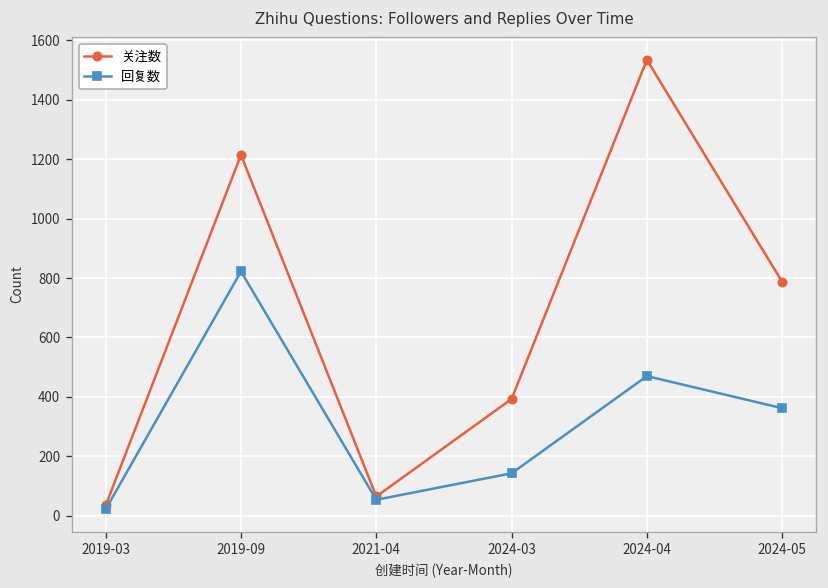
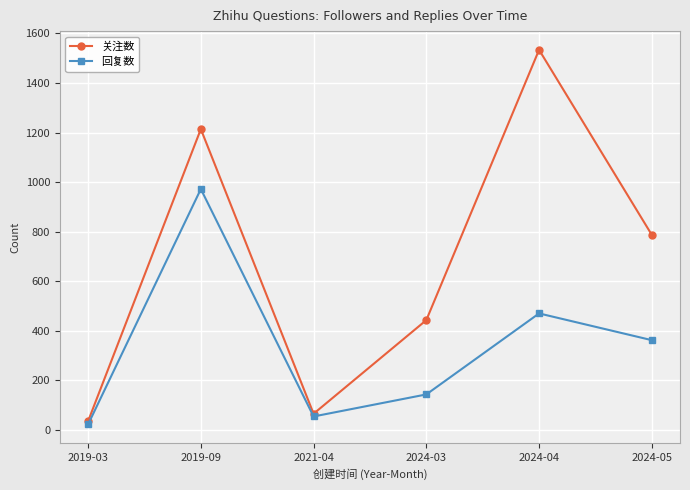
  {
    "关注数": {
      "2019-03": 40,
      "2019-09": 1210,
      "2021-04": 70,
-     "2024-03": 390,
+     "2024-03": 440,
      "2024-04": 1530,
      "2024-05": 790
    },
    "回复数": {
      "2019-03": 20,
-     "2019-09": 820,
+     "2019-09": 970,
      "2021-04": 50,
      "2024-03": 140,
      "2024-04": 470,
      "2024-05": 360
    }
  }
